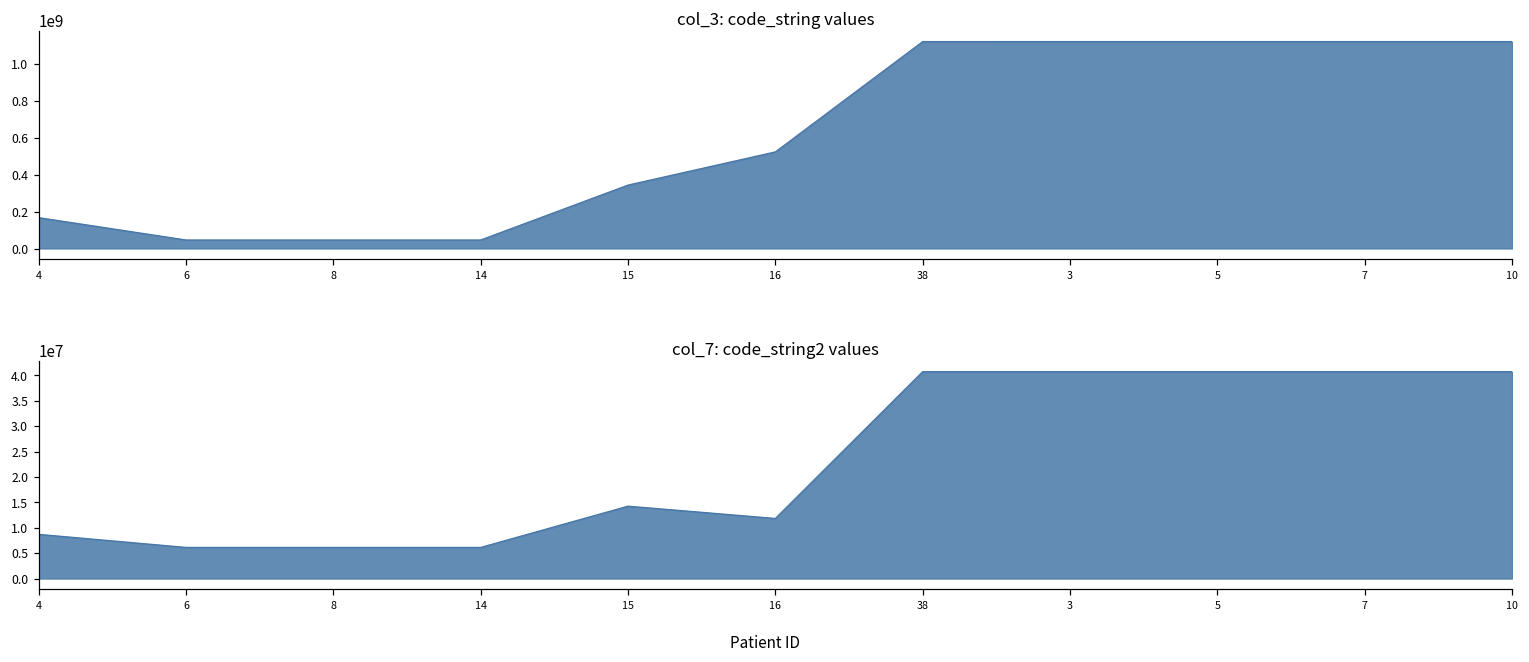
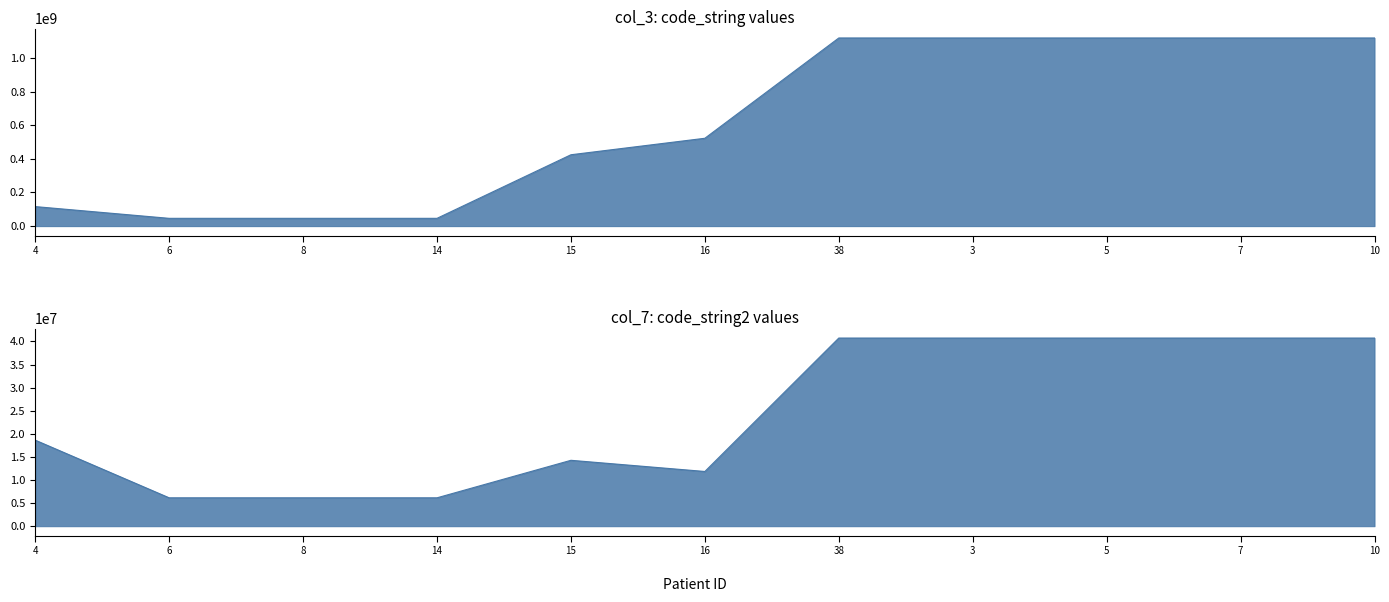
  {
    "col_3: code_string values": {
-     "4": 170000000,
+     "4": 120000000,
      "6": 50000000,
      "8": 50000000,
      "14": 50000000,
-     "15": 340000000,
+     "15": 420000000,
      "16": 520000000,
      "38": 1120000000,
      "3": 1120000000,
      "5": 1120000000,
      "7": 1120000000,
      "10": 1120000000
    },
    "col_7: code_string2 values": {
-     "4": 9000000,
+     "4": 19000000,
      "6": 6000000,
      "8": 6000000,
      "14": 6000000,
      "15": 14000000,
      "16": 12000000,
      "38": 41000000,
      "3": 41000000,
      "5": 41000000,
      "7": 41000000,
      "10": 41000000
    }
  }
